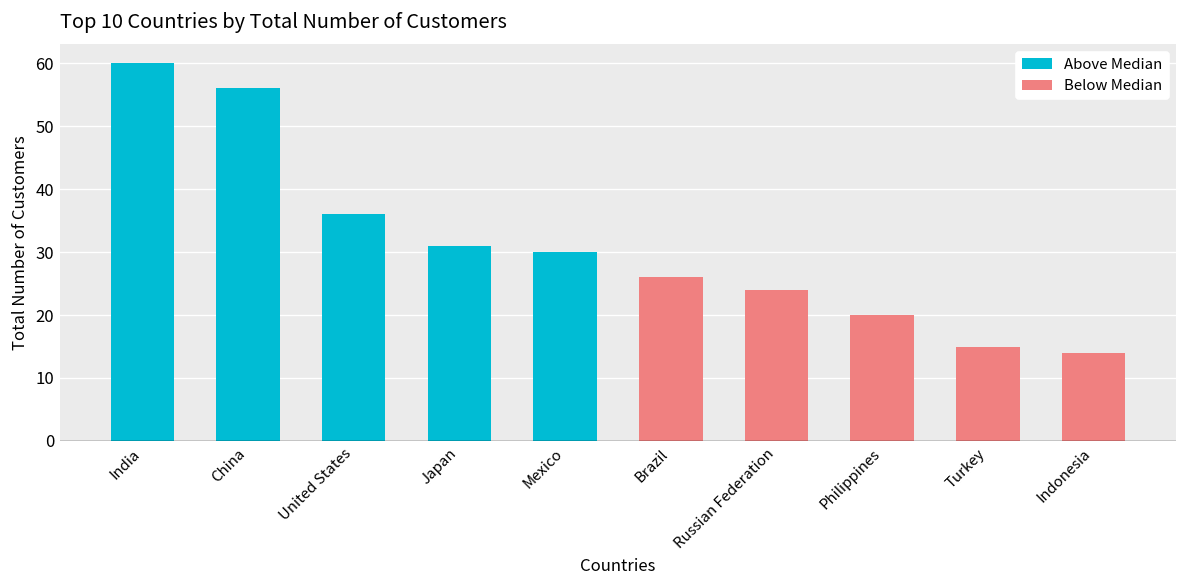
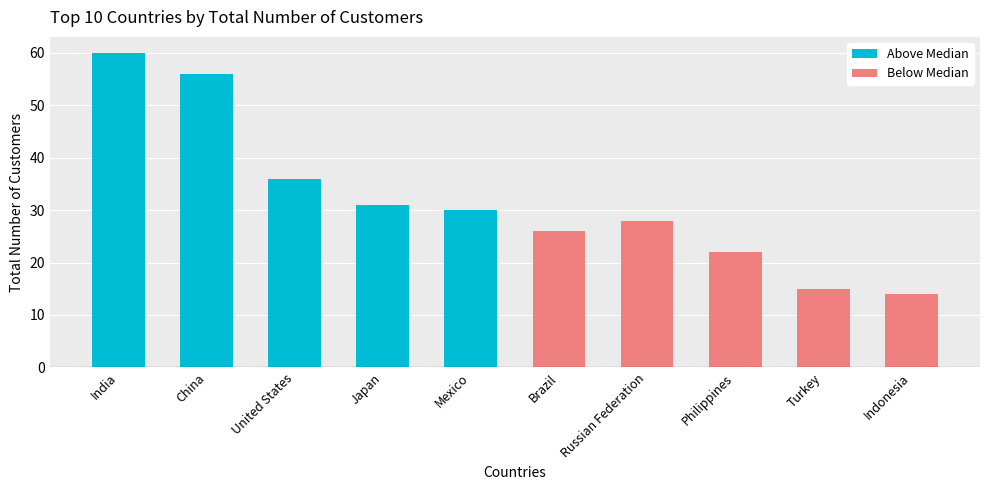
  {
    "India": 60,
    "China": 56,
    "United States": 36,
    "Japan": 31,
    "Mexico": 30,
    "Brazil": 26,
-   "Russian Federation": 24,
-   "Philippines": 20,
+   "Russian Federation": 28,
+   "Philippines": 22,
    "Turkey": 15,
    "Indonesia": 14
  }
